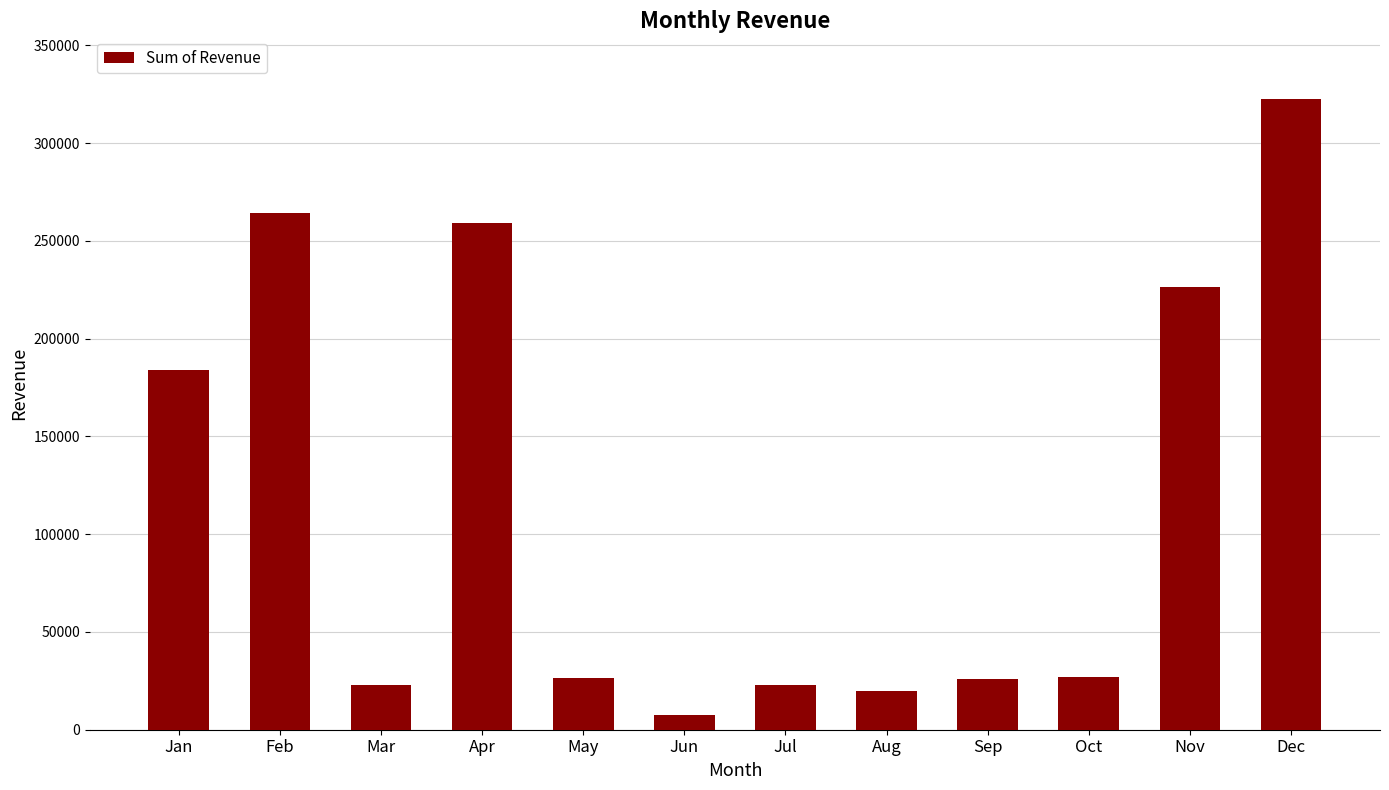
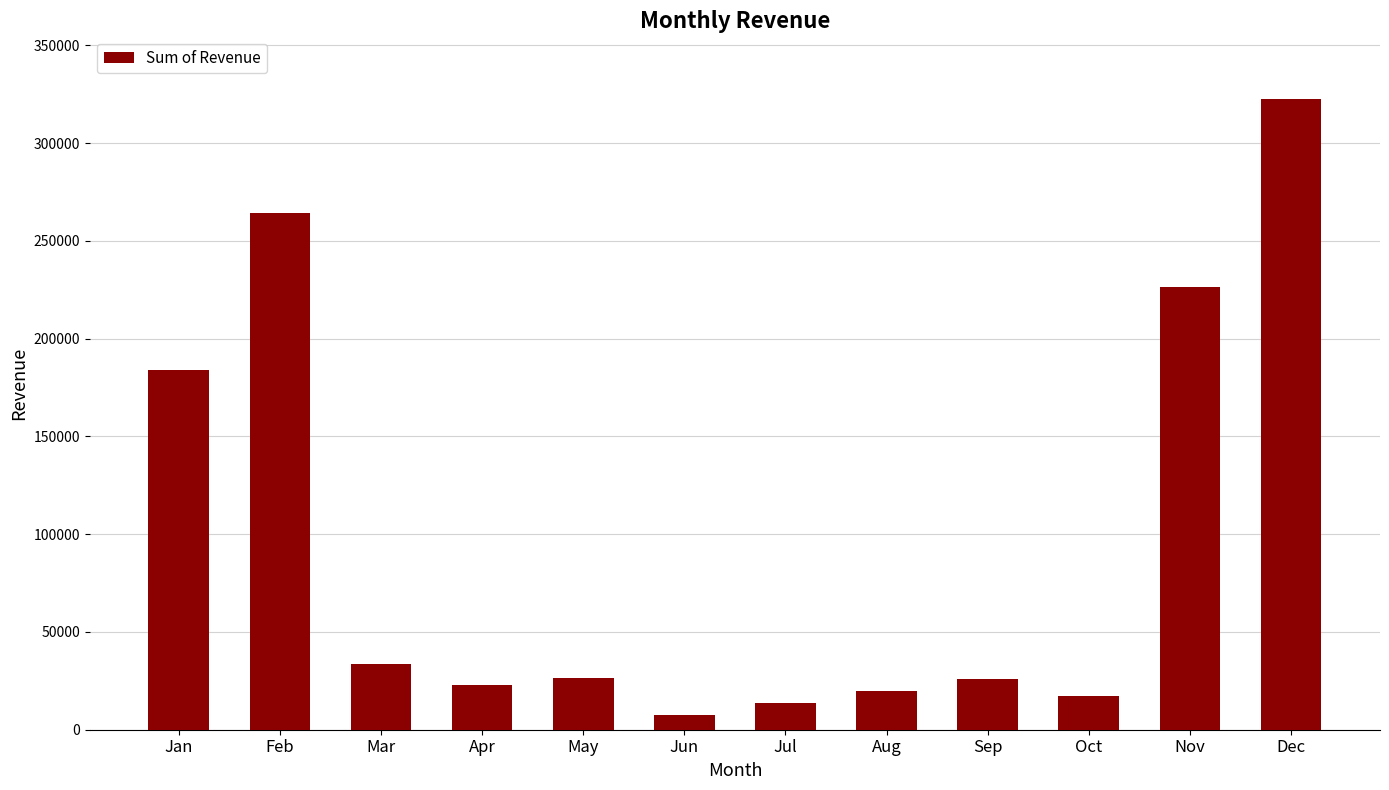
  {
    "Jan": 184000,
    "Feb": 264000,
-   "Mar": 23000,
-   "Apr": 259000,
+   "Mar": 34000,
+   "Apr": 23000,
    "May": 27000,
    "Jun": 8000,
-   "Jul": 23000,
+   "Jul": 14000,
    "Aug": 20000,
    "Sep": 26000,
-   "Oct": 27000,
+   "Oct": 17000,
    "Nov": 227000,
    "Dec": 322000
  }
